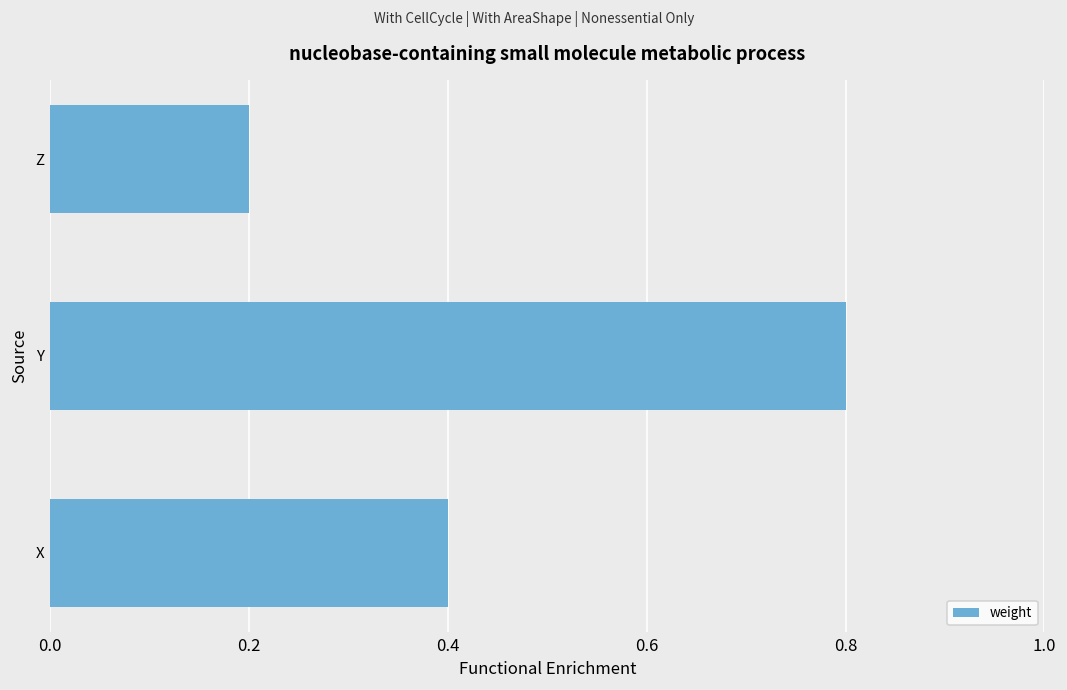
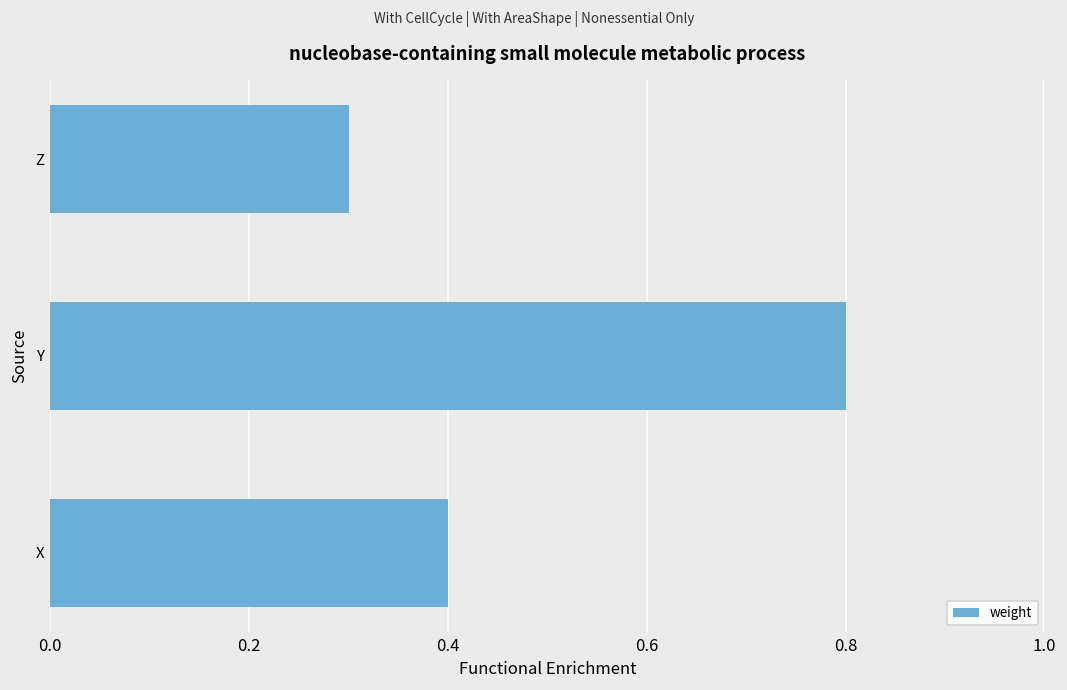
  {
-   "Z": 0.2,
+   "Z": 0.3,
    "Y": 0.8,
    "X": 0.4
  }
